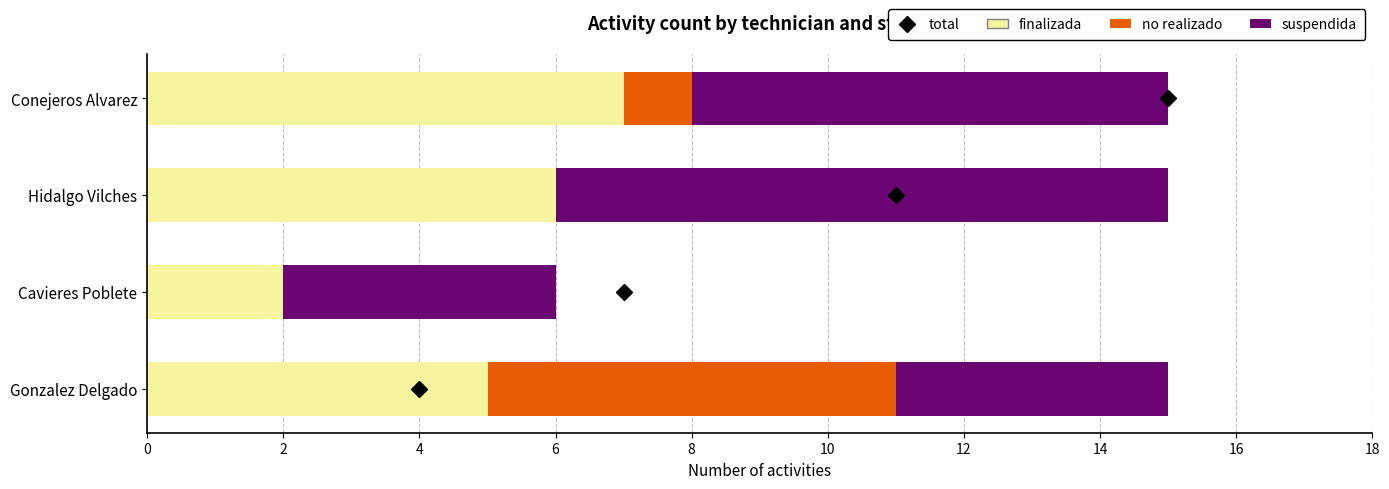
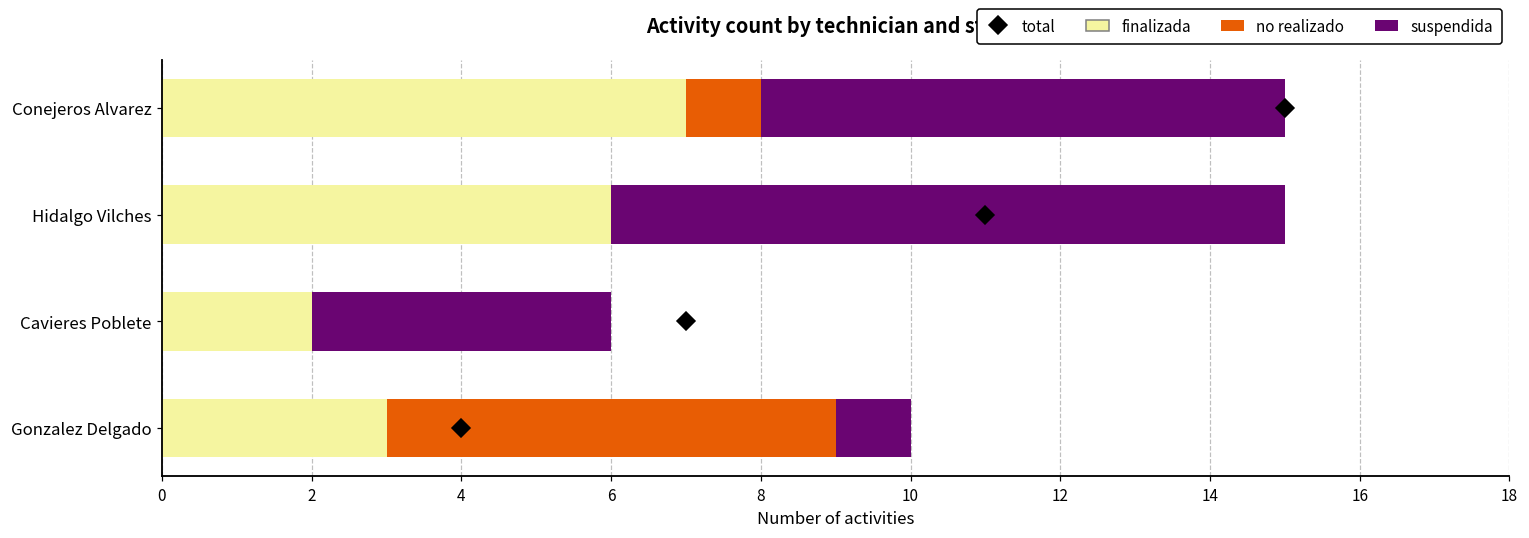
  {
    "finalizada": {
      "Conejeros Alvarez": 7,
      "Hidalgo Vilches": 6,
      "Cavieres Poblete": 2,
-     "Gonzalez Delgado": 5
+     "Gonzalez Delgado": 3
    },
    "no realizado": {
      "Conejeros Alvarez": 1,
      "Hidalgo Vilches": 0,
      "Cavieres Poblete": 0,
      "Gonzalez Delgado": 6
    },
    "suspendida": {
      "Conejeros Alvarez": 7,
      "Hidalgo Vilches": 9,
      "Cavieres Poblete": 4,
-     "Gonzalez Delgado": 4
+     "Gonzalez Delgado": 1
    }
  }
